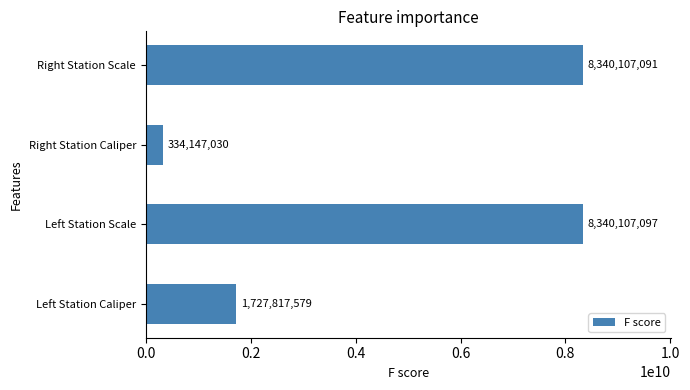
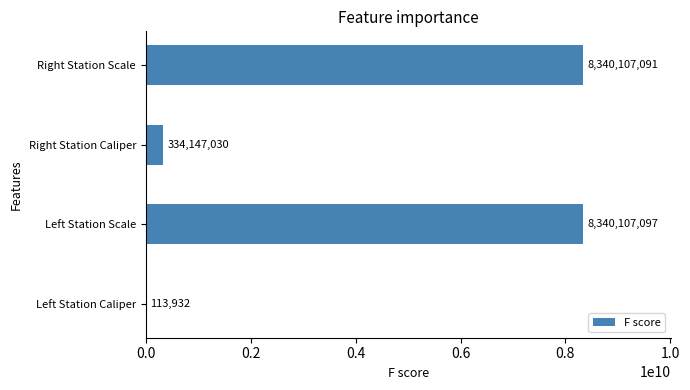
  {
    "Right Station Scale": "8,340,107,091",
    "Right Station Caliper": "334,147,030",
    "Left Station Scale": "8,340,107,097",
-   "Left Station Caliper": "1,727,817,579"
+   "Left Station Caliper": "113,932"
  }
